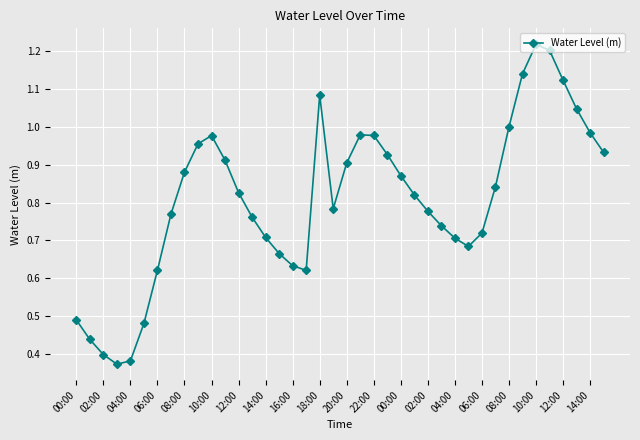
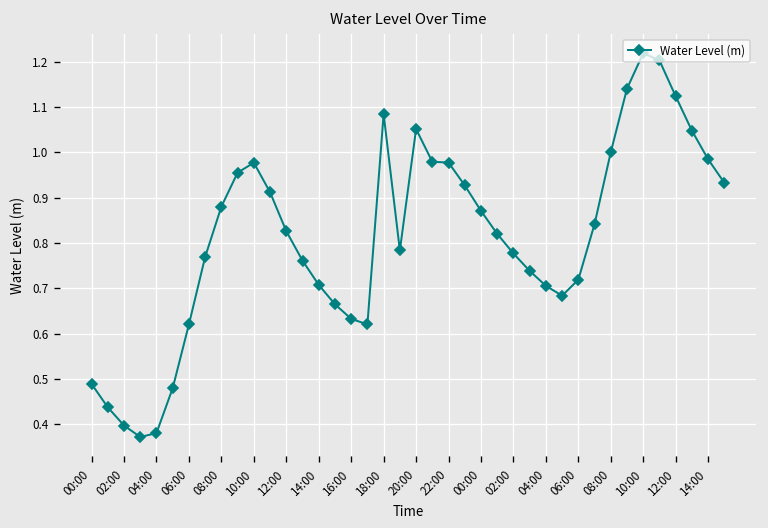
  {
    "16:00": 0.63,
    "18:00": 1.08,
-   "20:00": 0.90,
+   "20:00": 1.05,
    "22:00": 0.98
  }
